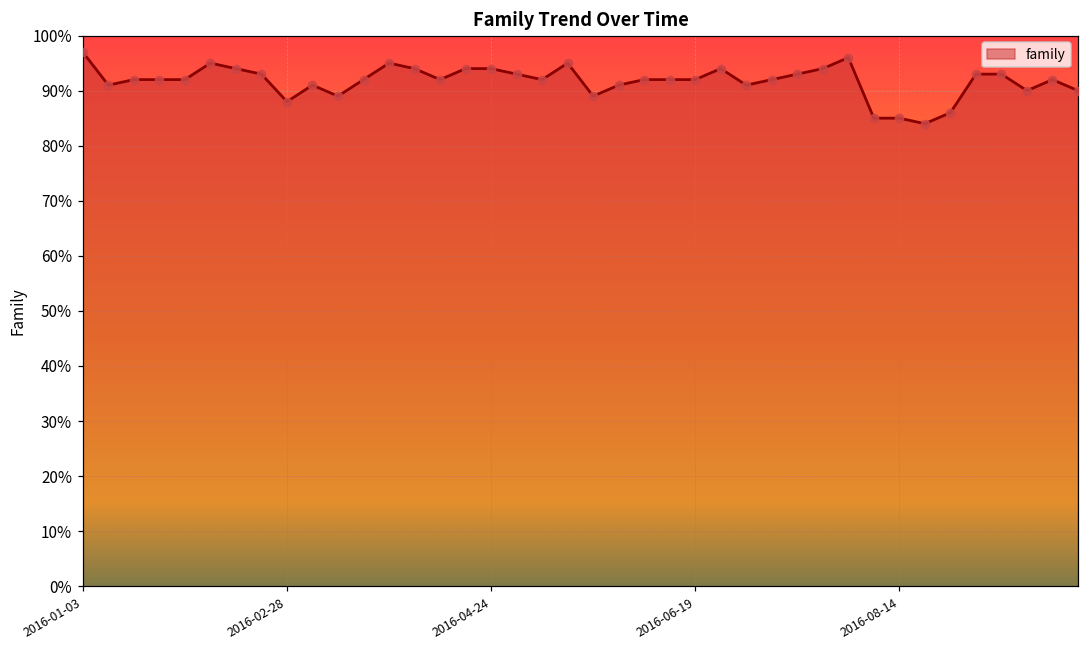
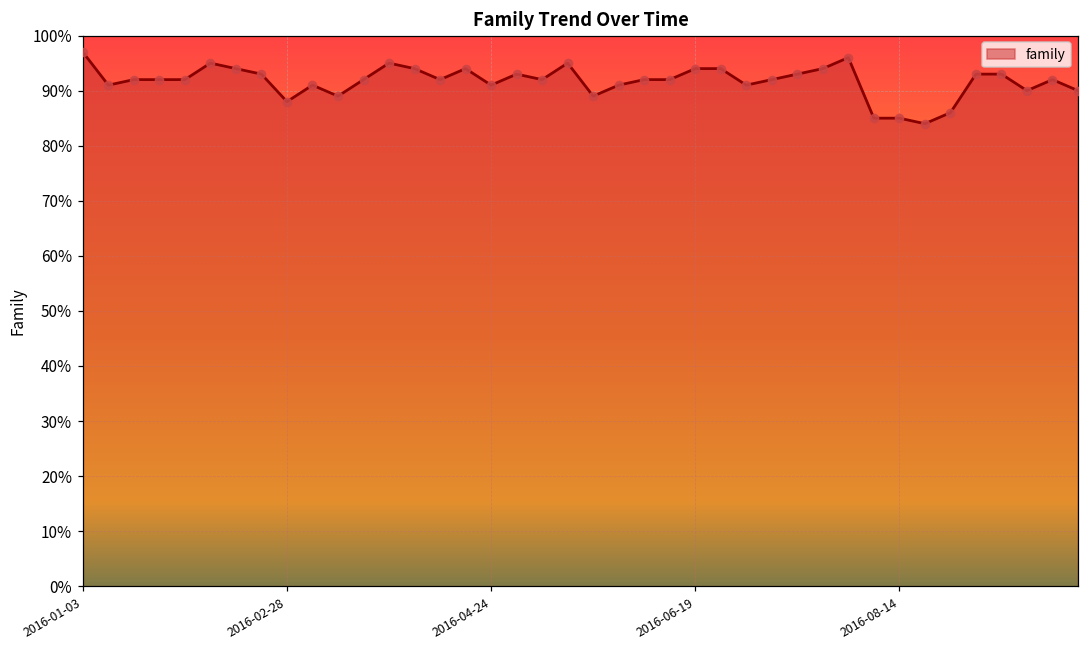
  {
    "2016-01-03": "97%",
    "2016-02-28": "88%",
-   "2016-04-24": "94%",
-   "2016-06-19": "92%",
+   "2016-04-24": "91%",
+   "2016-06-19": "94%",
    "2016-08-14": "85%"
  }
